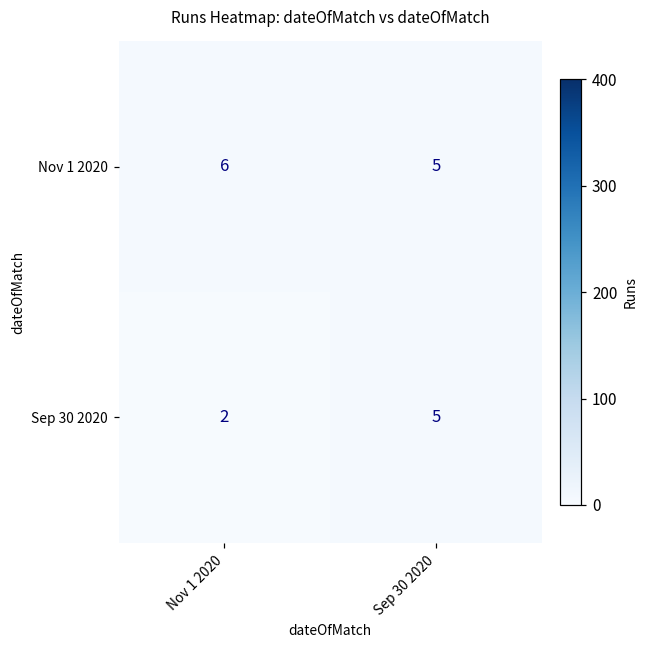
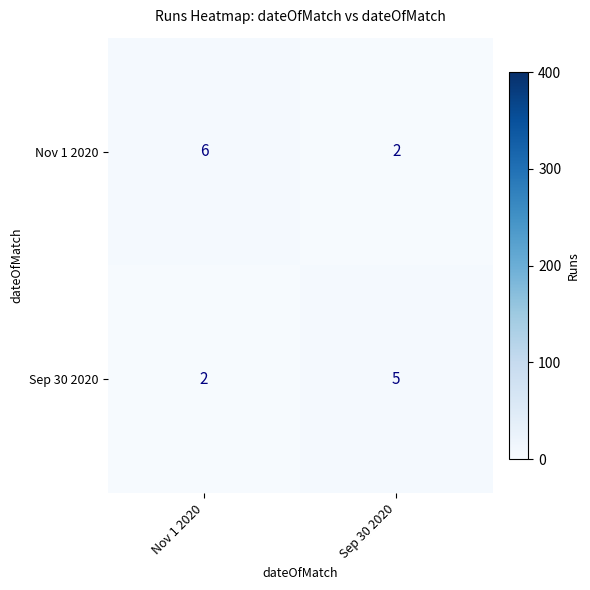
  {
    "Nov 1 2020": {
      "Nov 1 2020": 6,
-     "Sep 30 2020": 5
+     "Sep 30 2020": 2
    },
    "Sep 30 2020": {
      "Nov 1 2020": 2,
      "Sep 30 2020": 5
    }
  }
